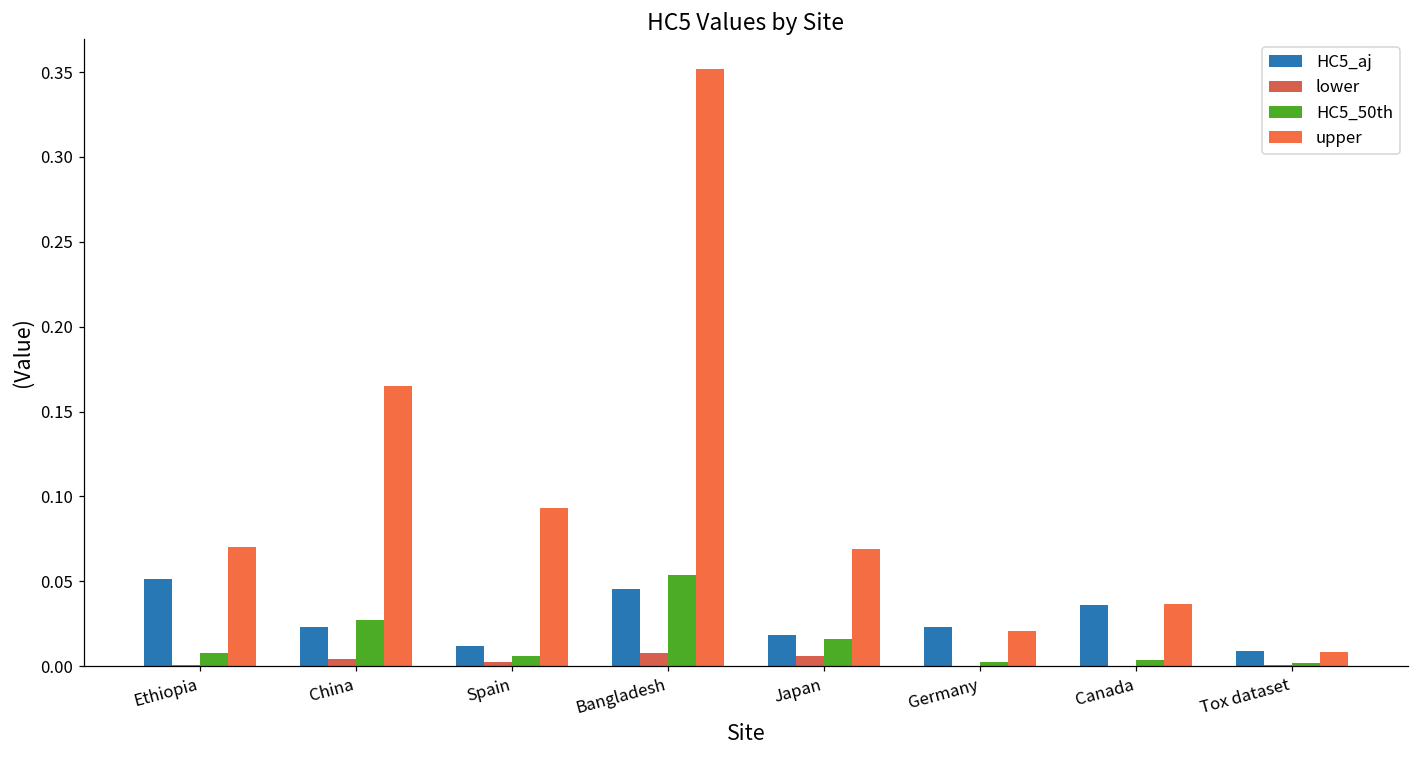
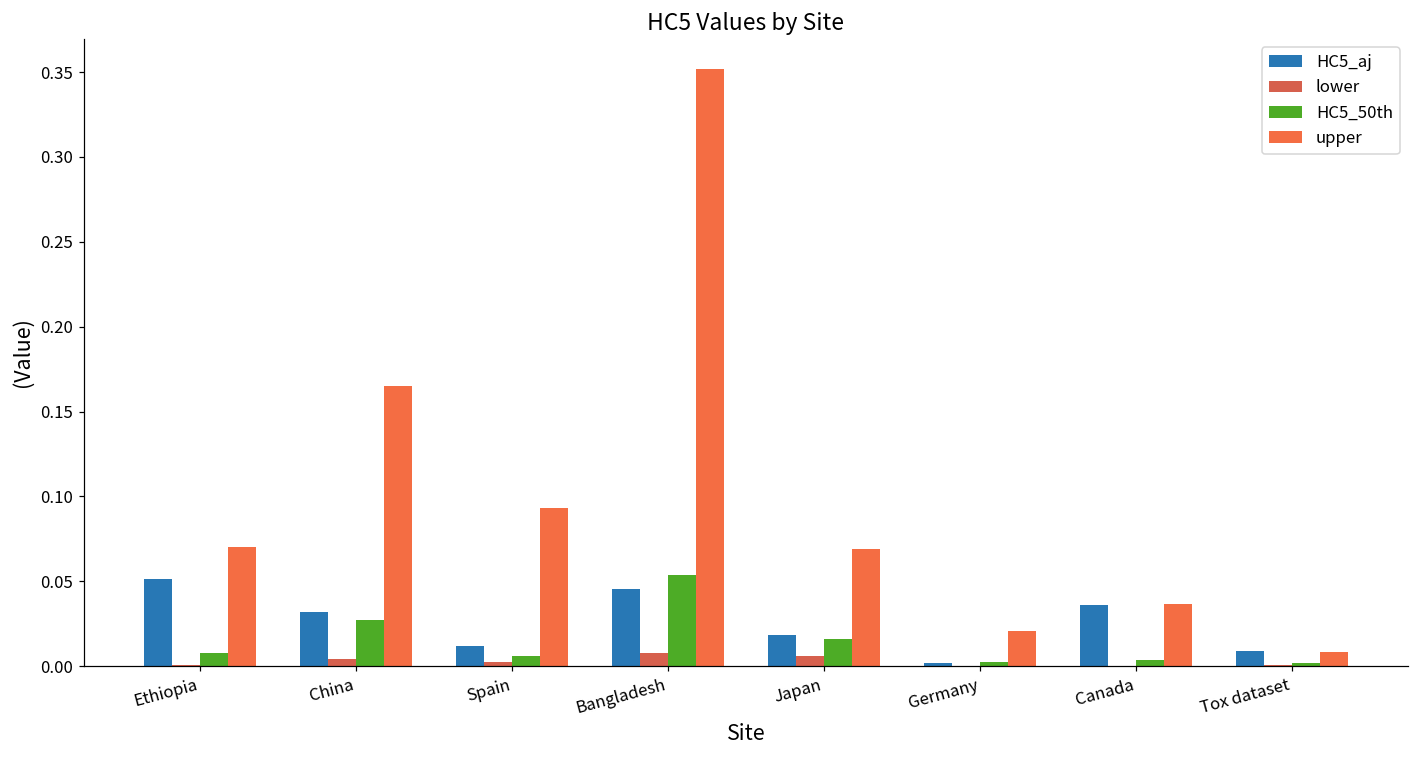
  {
    "HC5_aj": {
      "Ethiopia": 0.051,
-     "China": 0.023,
+     "China": 0.032,
      "Spain": 0.012,
      "Bangladesh": 0.045,
      "Japan": 0.018,
-     "Germany": 0.023,
+     "Germany": 0.002,
      "Canada": 0.036,
      "Tox dataset": 0.009
    },
    "HC5_50th": {
      "Ethiopia": 0.008,
      "China": 0.027,
      "Spain": 0.006,
      "Bangladesh": 0.054,
      "Japan": 0.016,
      "Germany": 0.002,
      "Canada": 0.004,
      "Tox dataset": 0.002
    }
  }
